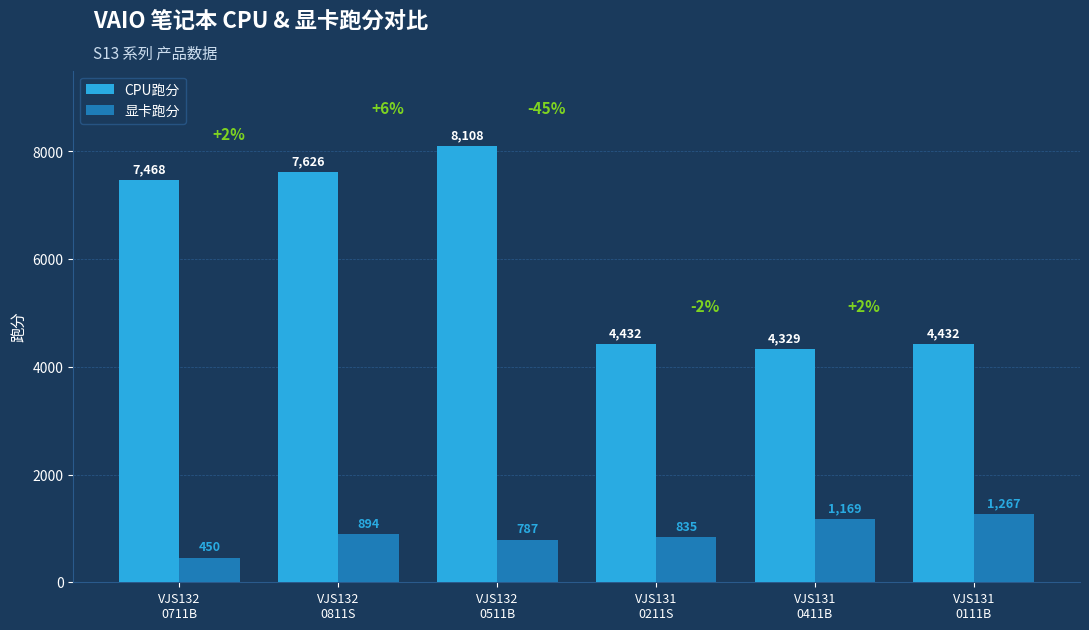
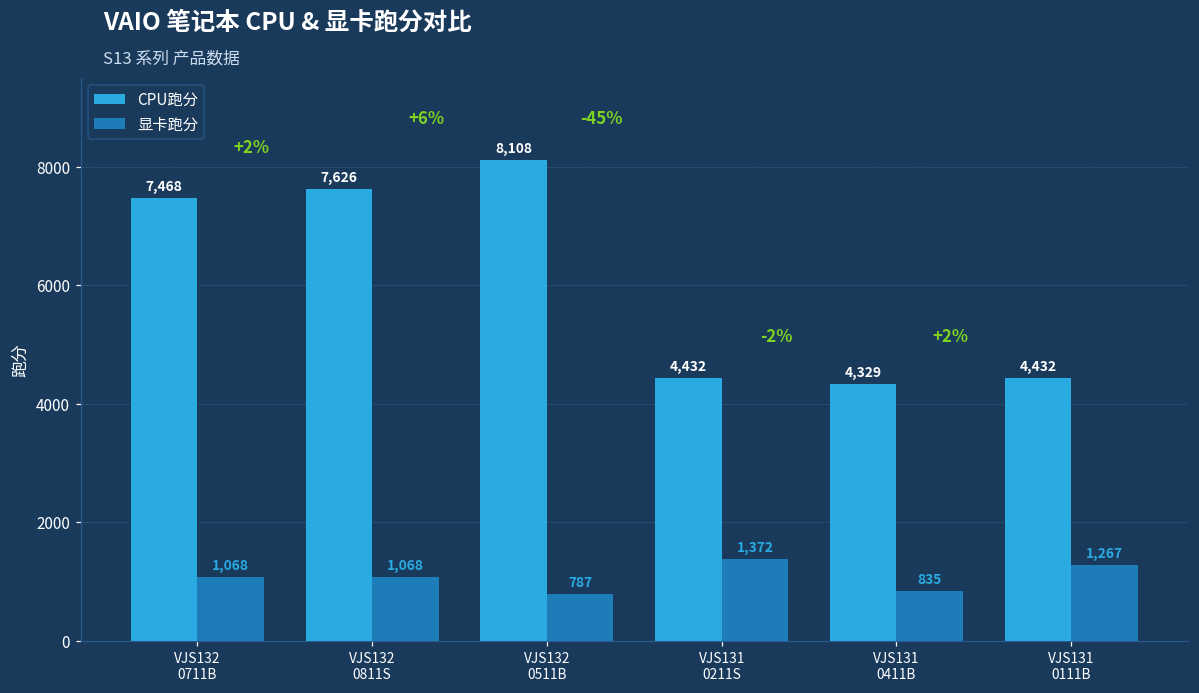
  {
    "CPU跑分": {
      "VJS132 0711B": "7,468",
      "VJS132 0811S": "7,626",
      "VJS132 0511B": "8,108",
      "VJS131 0211S": "4,432",
      "VJS131 0411B": "4,329",
      "VJS131 0111B": "4,432"
    },
    "显卡跑分": {
-     "VJS132 0711B": "450",
-     "VJS132 0811S": "894",
+     "VJS132 0711B": "1,068",
+     "VJS132 0811S": "1,068",
      "VJS132 0511B": "787",
-     "VJS131 0211S": "835",
-     "VJS131 0411B": "1,169",
+     "VJS131 0211S": "1,372",
+     "VJS131 0411B": "835",
      "VJS131 0111B": "1,267"
    }
  }
